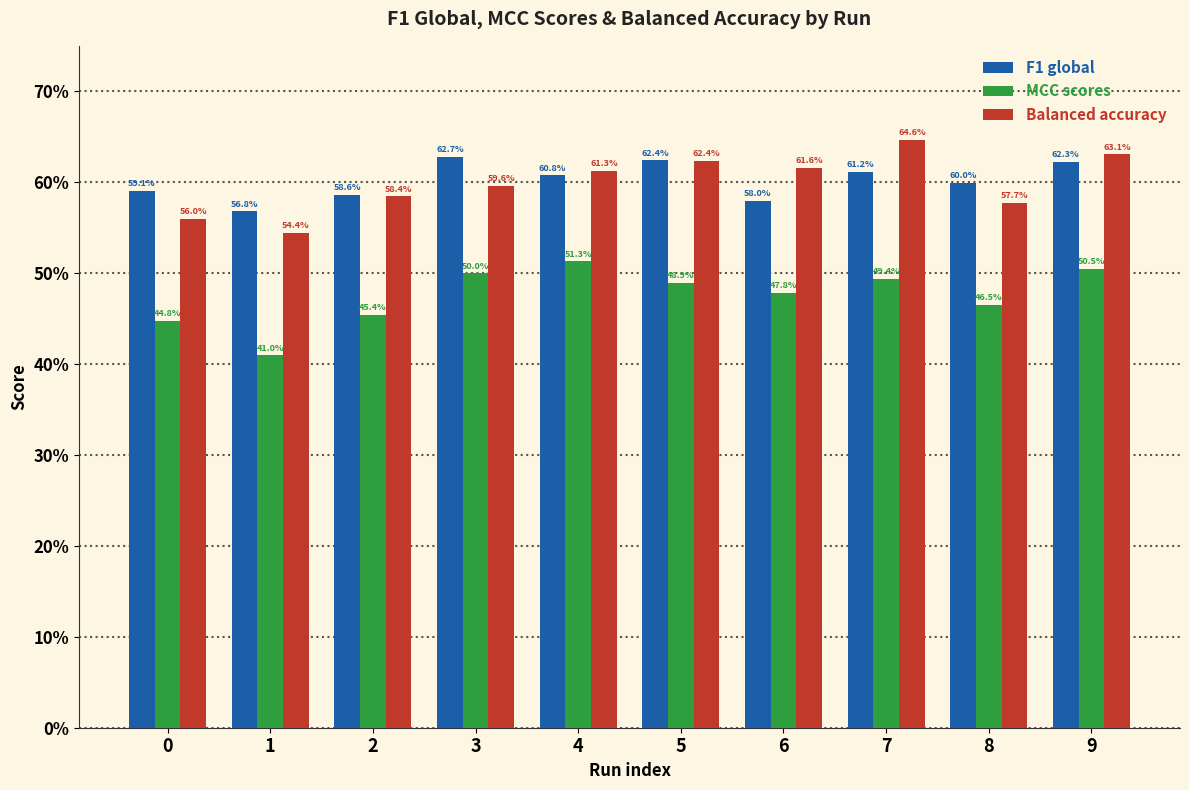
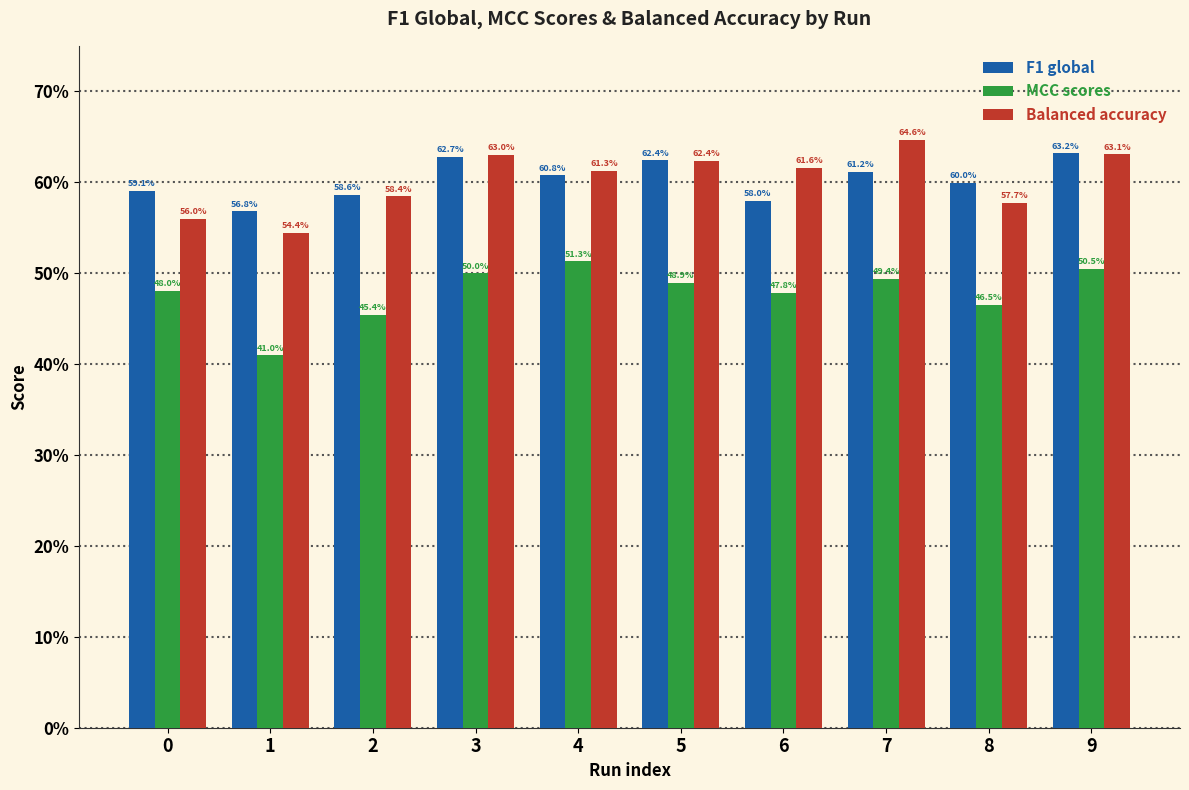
  {
    "F1 global": {
      "0": "59.1%",
      "1": "56.8%",
      "2": "58.6%",
      "3": "62.7%",
      "4": "60.8%",
      "5": "62.4%",
      "6": "58.0%",
      "7": "61.2%",
      "8": "60.0%",
-     "9": "62.3%"
+     "9": "63.2%"
    },
    "MCC scores": {
-     "0": "44.8%",
+     "0": "48.0%",
      "1": "41.0%",
      "2": "45.4%",
      "3": "50.0%",
      "4": "51.3%",
      "5": "48.9%",
      "6": "47.8%",
      "7": "49.4%",
      "8": "46.5%",
      "9": "50.5%"
    },
    "Balanced accuracy": {
      "0": "56.0%",
      "1": "54.4%",
      "2": "58.4%",
-     "3": "59.6%",
+     "3": "63.0%",
      "4": "61.3%",
      "5": "62.4%",
      "6": "61.6%",
      "7": "64.6%",
      "8": "57.7%",
      "9": "63.1%"
    }
  }
